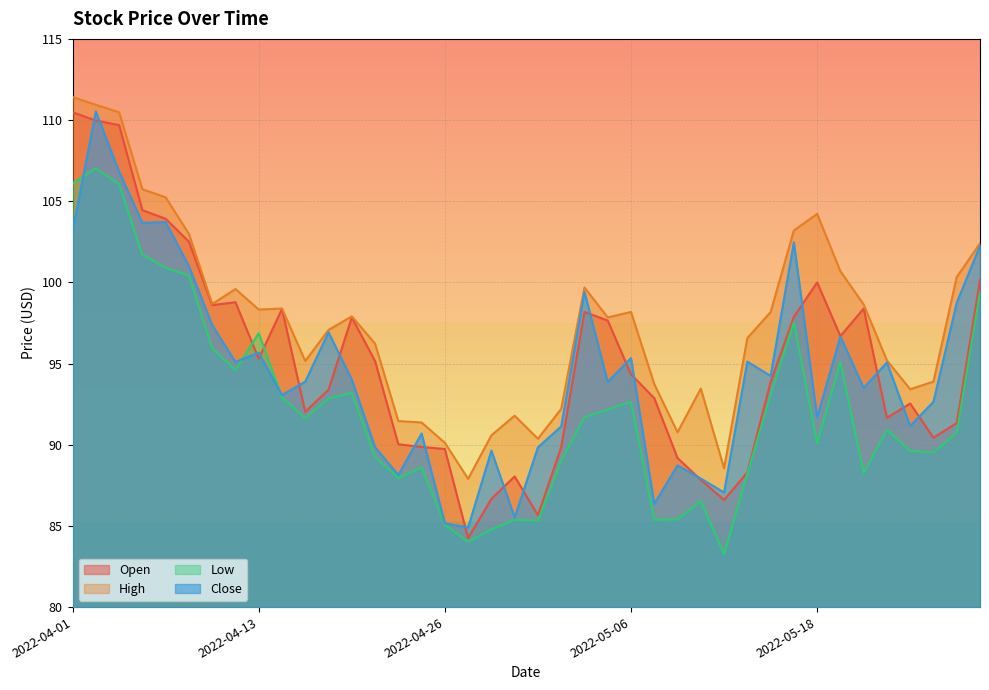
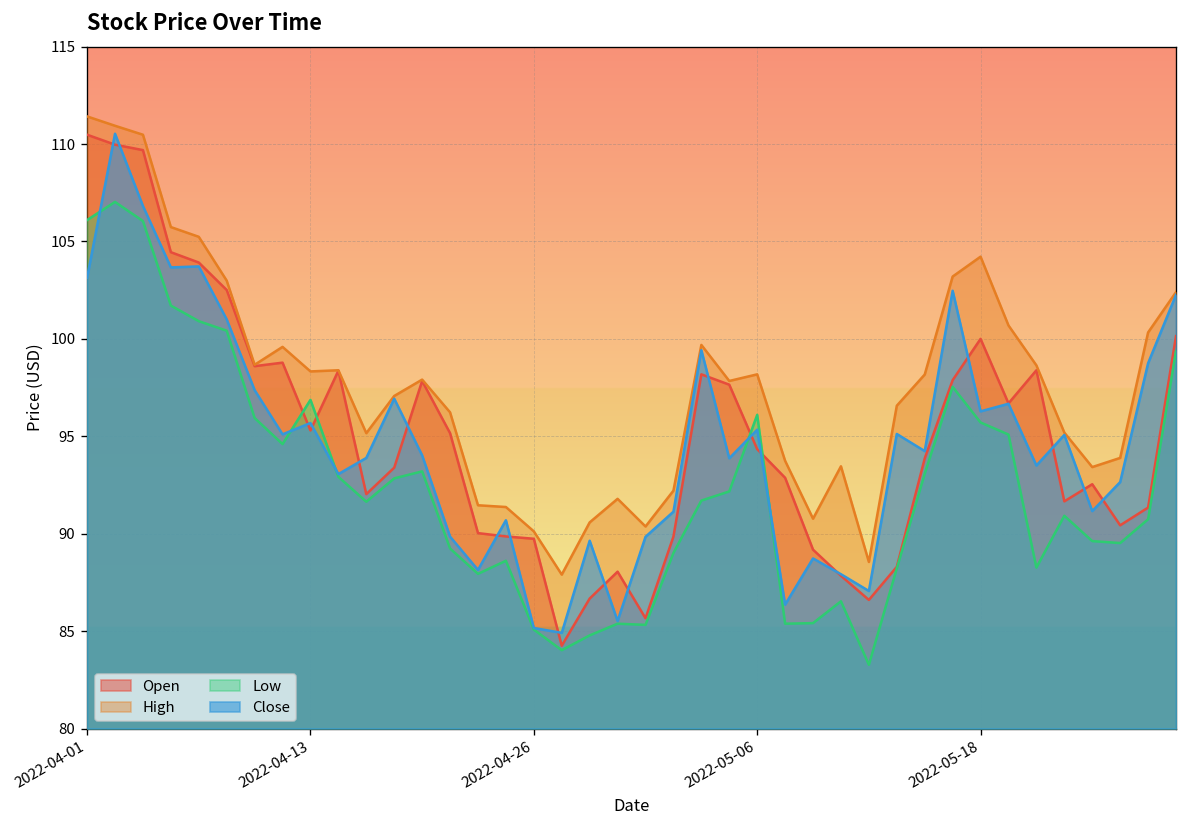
  {
    "Low": {
      "2022-04-01": 106.1,
      "2022-04-13": 96.9,
-     "2022-05-06": 92.7,
-     "2022-05-18": 90.1
+     "2022-05-06": 96.1,
+     "2022-05-18": 95.7
    },
    "Close": {
      "2022-04-01": 103.1,
      "2022-04-13": 95.7,
      "2022-05-06": 95.3,
-     "2022-05-18": 91.7
+     "2022-05-18": 96.3
    }
  }
